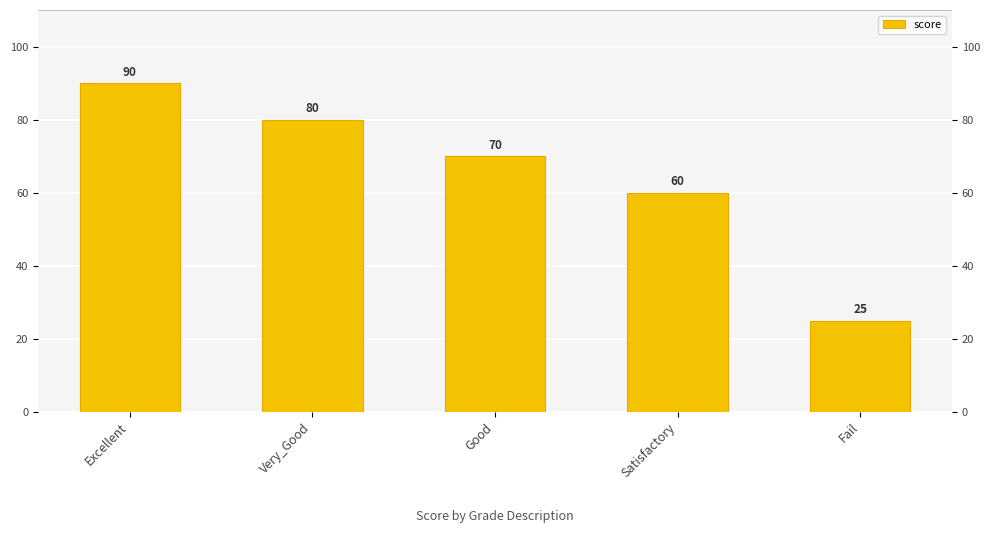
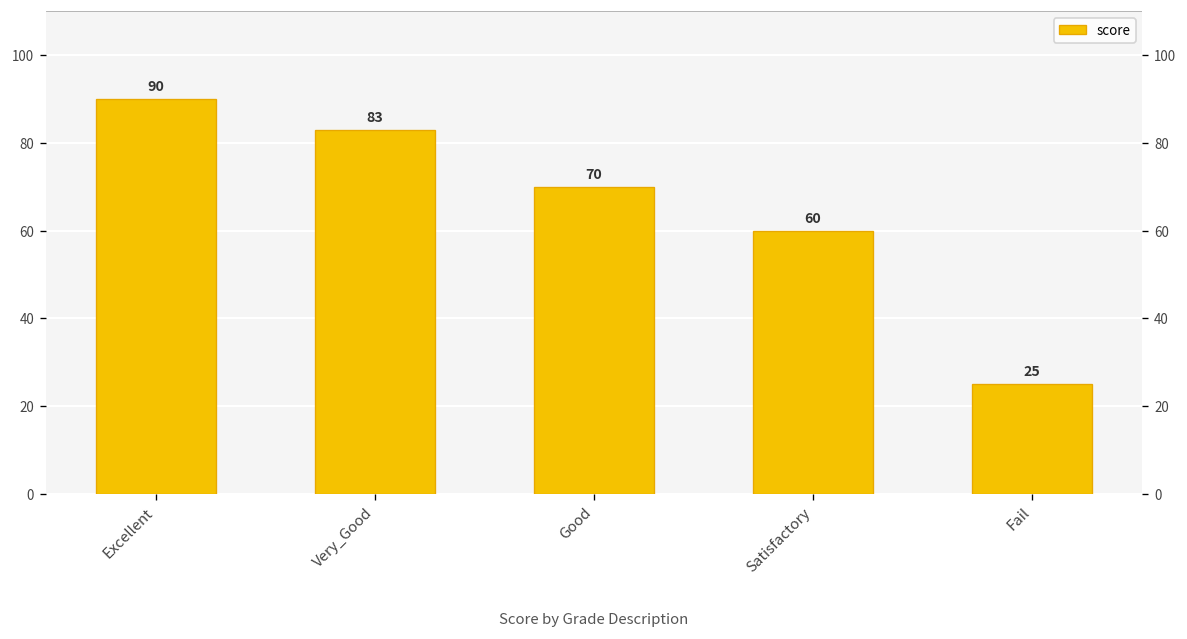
  {
    "Excellent": 90,
-   "Very_Good": 80,
+   "Very_Good": 83,
    "Good": 70,
    "Satisfactory": 60,
    "Fail": 25
  }
